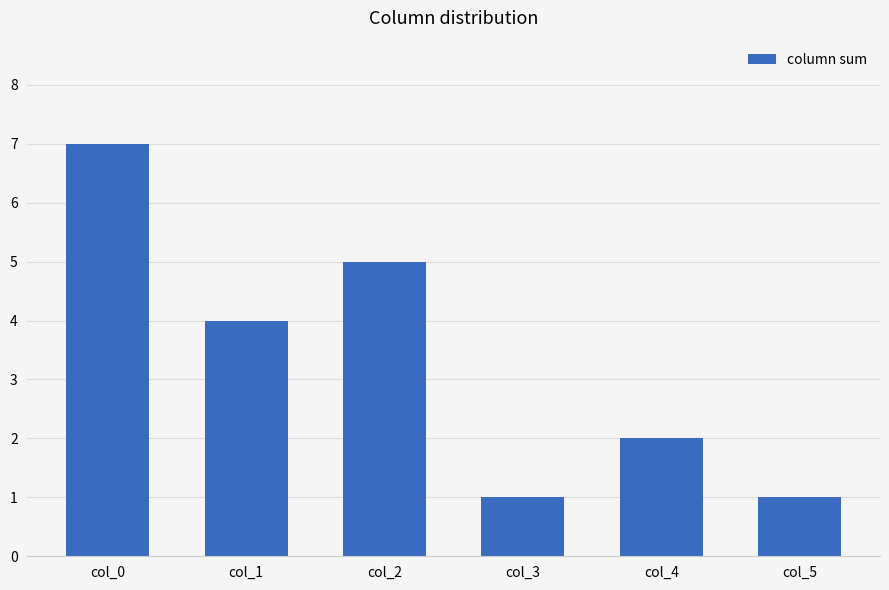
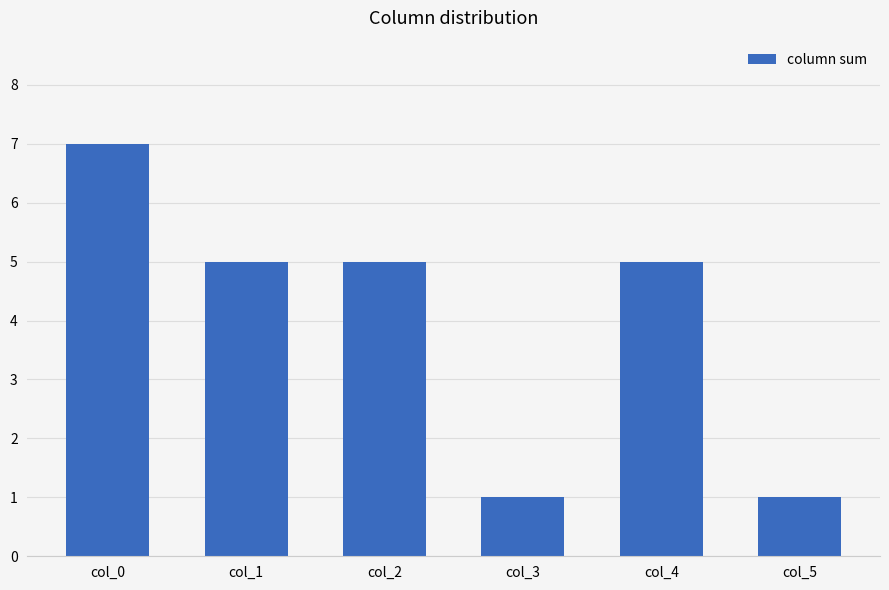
  {
    "col_0": 7,
-   "col_1": 4,
+   "col_1": 5,
    "col_2": 5,
    "col_3": 1,
-   "col_4": 2,
+   "col_4": 5,
    "col_5": 1
  }
